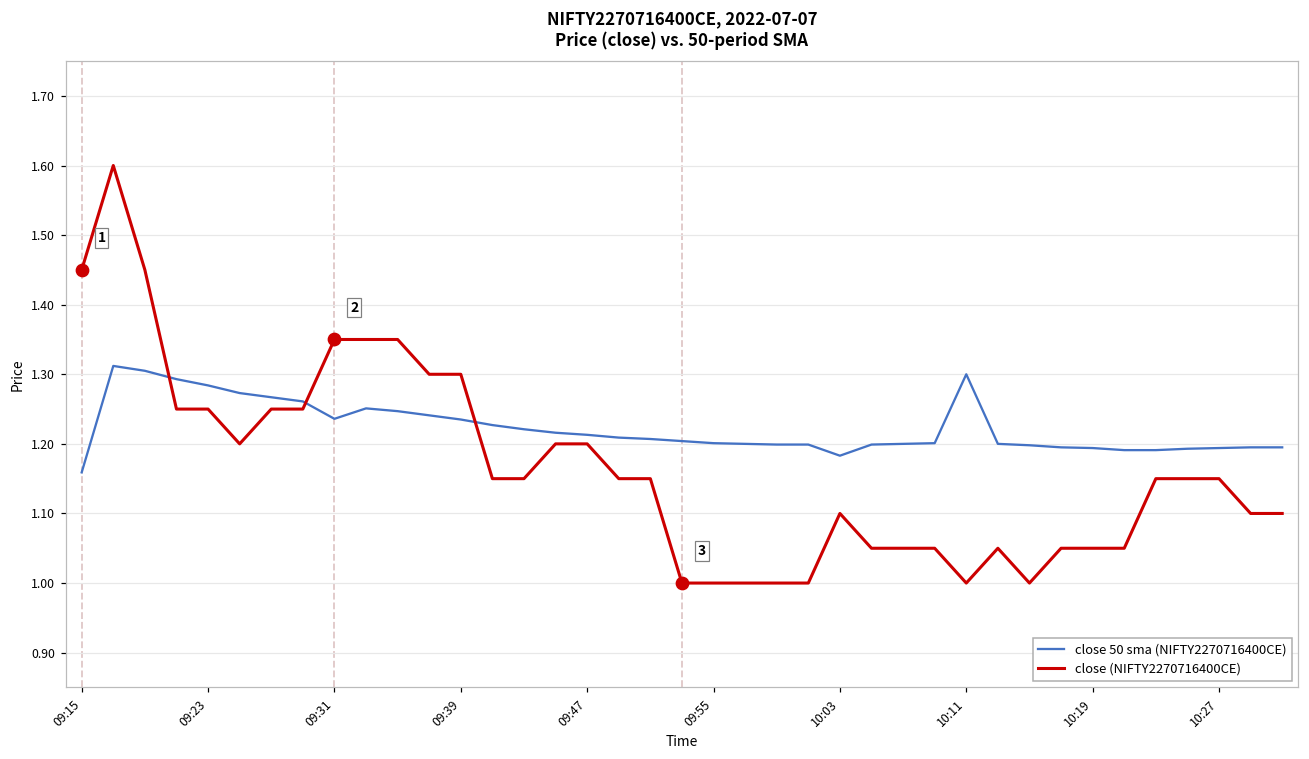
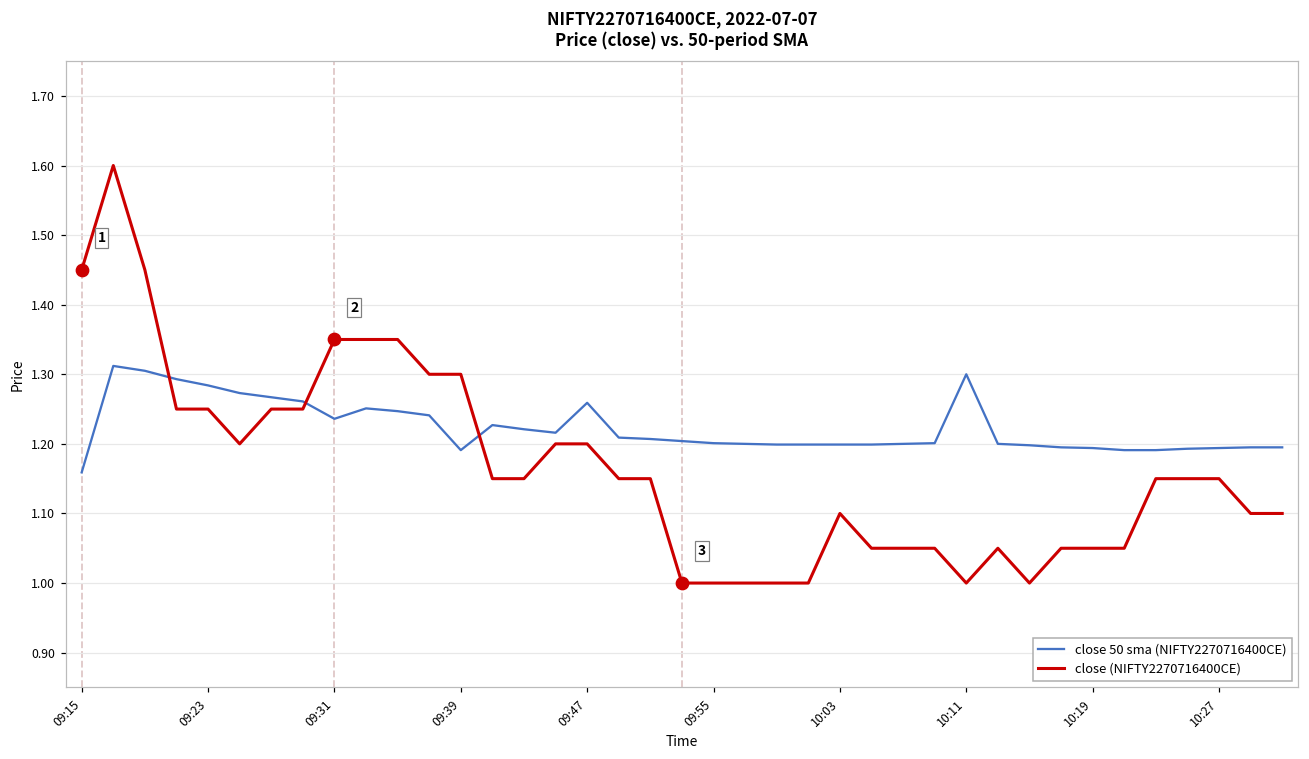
  {
    "close 50 sma (NIFTY2270716400CE)": {
      "09:15": 1.16,
      "09:23": 1.28,
      "09:31": 1.24,
-     "09:39": 1.24,
-     "09:47": 1.21,
+     "09:39": 1.19,
+     "09:47": 1.26,
      "09:55": 1.20,
-     "10:03": 1.18,
+     "10:03": 1.20,
      "10:11": 1.30,
      "10:19": 1.19,
      "10:27": 1.19
    }
  }
